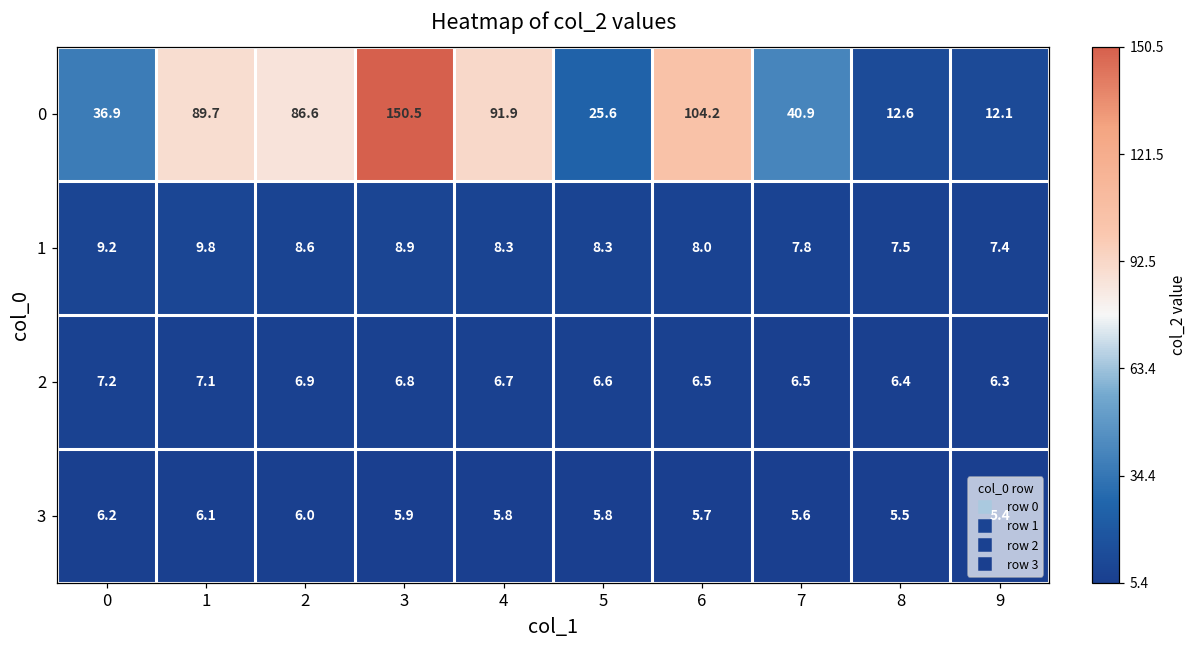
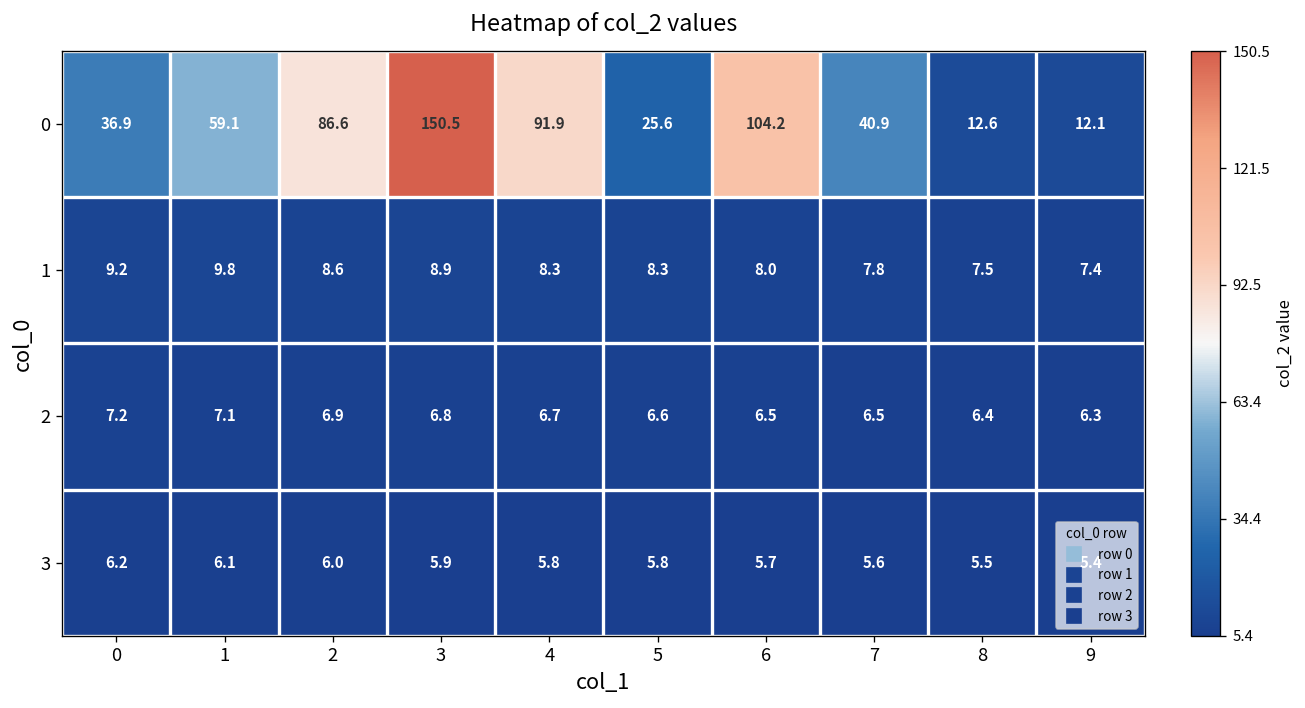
  {
    "0": {
      "0": 36.9,
-     "1": 89.7,
+     "1": 59.1,
      "2": 86.6,
      "3": 150.5,
      "4": 91.9,
      "5": 25.6,
      "6": 104.2,
      "7": 40.9,
      "8": 12.6,
      "9": 12.1
    },
    "1": {
      "0": 9.2,
      "1": 9.8,
      "2": 8.6,
      "3": 8.9,
      "4": 8.3,
      "5": 8.3,
      "6": 8.0,
      "7": 7.8,
      "8": 7.5,
      "9": 7.4
    },
    "2": {
      "0": 7.2,
      "1": 7.1,
      "2": 6.9,
      "3": 6.8,
      "4": 6.7,
      "5": 6.6,
      "6": 6.5,
      "7": 6.5,
      "8": 6.4,
      "9": 6.3
    },
    "3": {
      "0": 6.2,
      "1": 6.1,
      "2": 6.0,
      "3": 5.9,
      "4": 5.8,
      "5": 5.8,
      "6": 5.7,
      "7": 5.6,
      "8": 5.5
    }
  }
